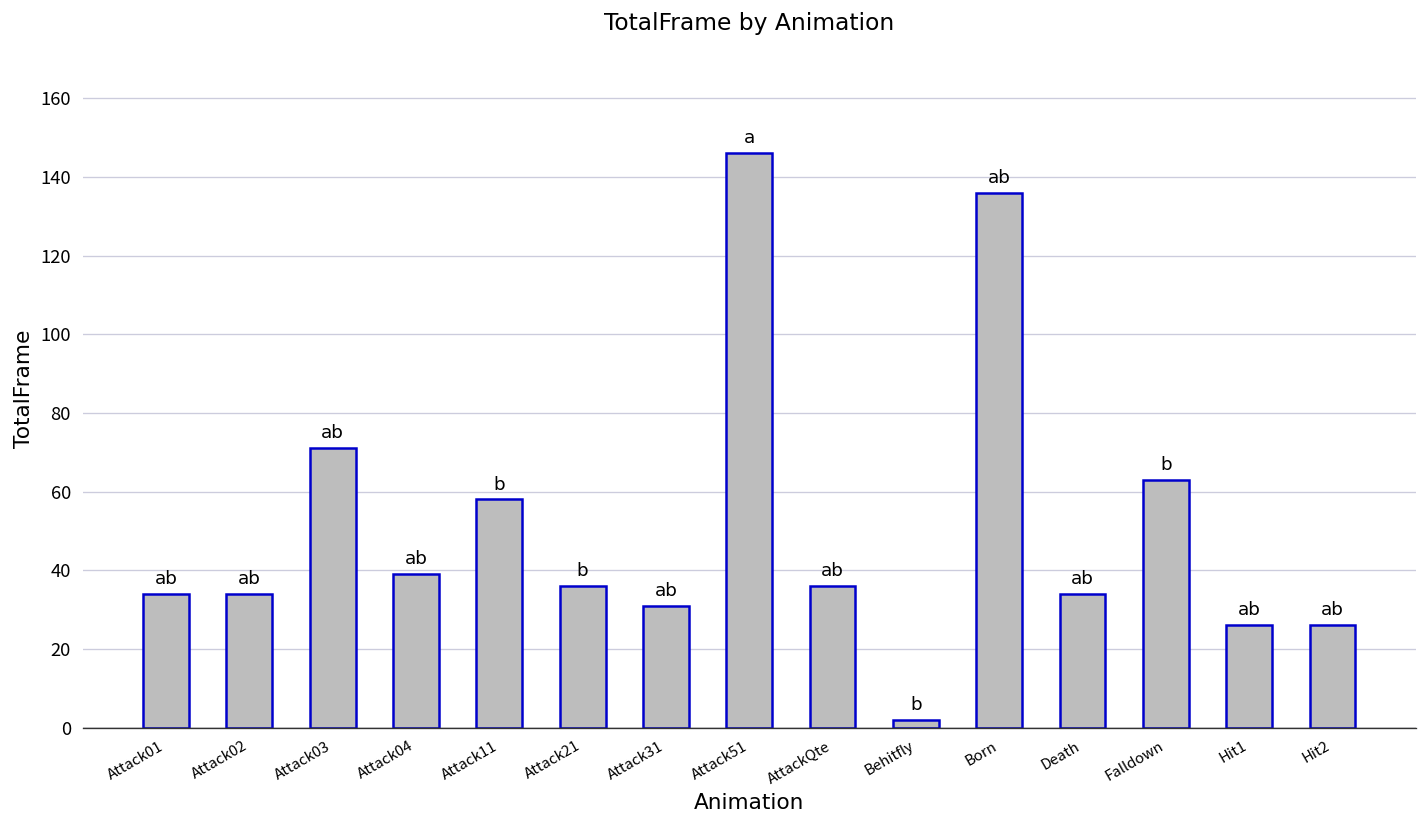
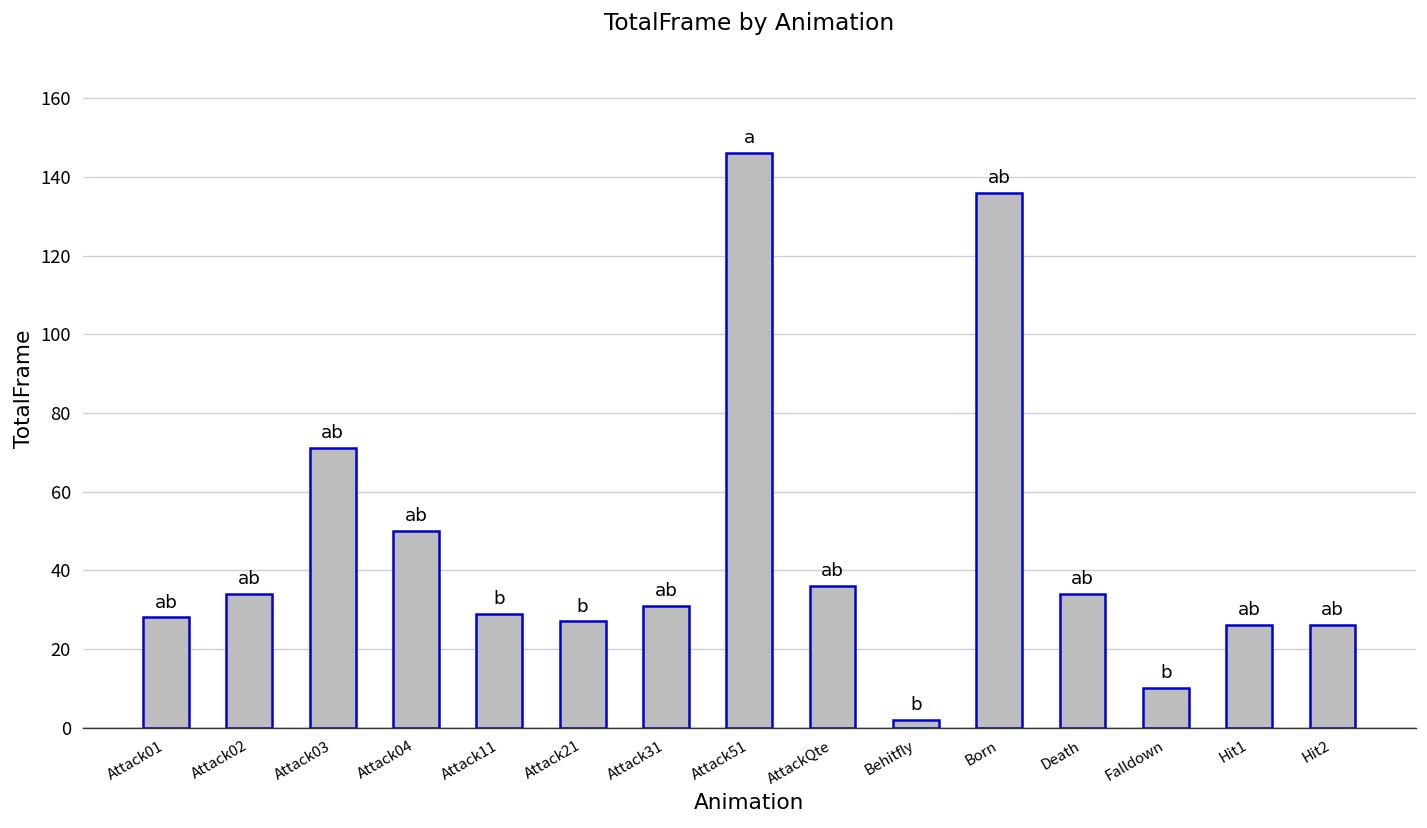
  {
-   "Attack01": 34,
+   "Attack01": 28,
    "Attack02": 34,
    "Attack03": 71,
-   "Attack04": 39,
-   "Attack11": 58,
-   "Attack21": 36,
+   "Attack04": 50,
+   "Attack11": 29,
+   "Attack21": 27,
    "Attack31": 31,
    "Attack51": 146,
    "AttackQte": 36,
    "Behitfly": 2,
    "Born": 136,
    "Death": 34,
-   "Falldown": 63,
+   "Falldown": 10,
    "Hit1": 26,
    "Hit2": 26
  }
